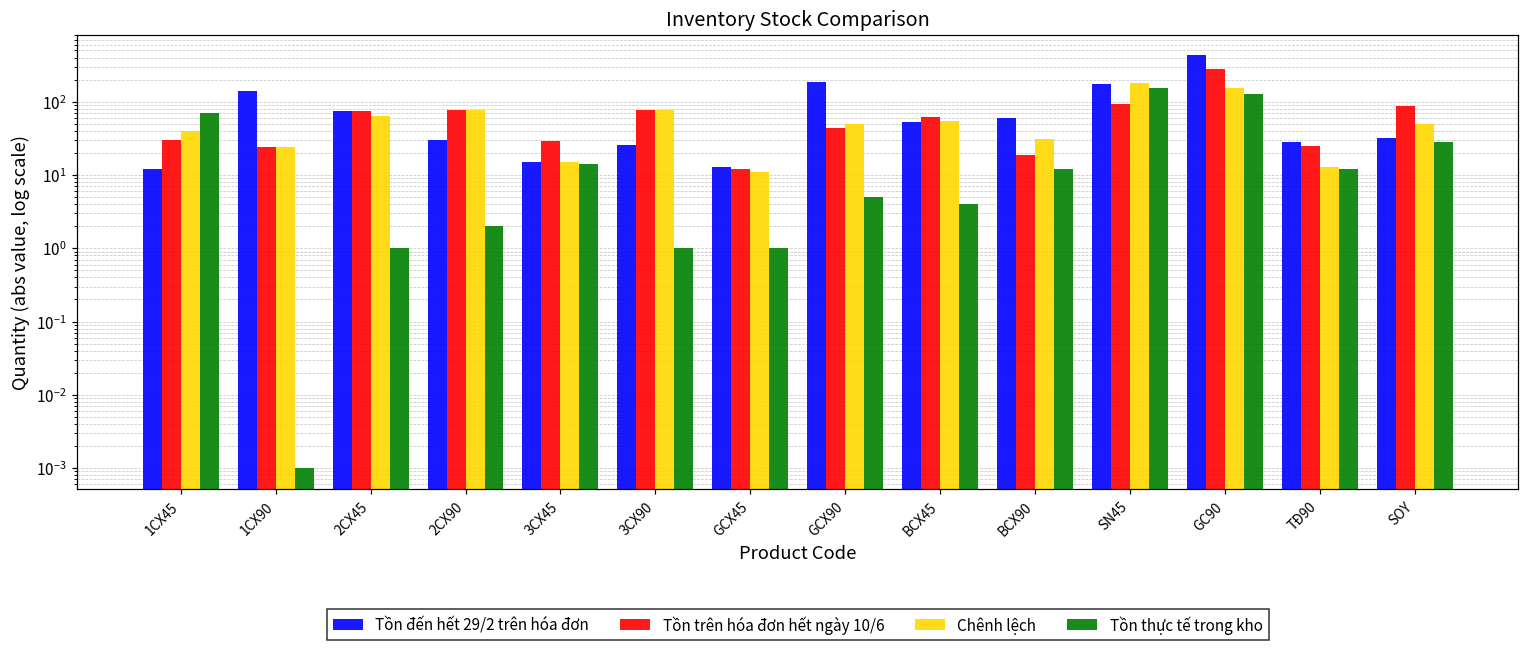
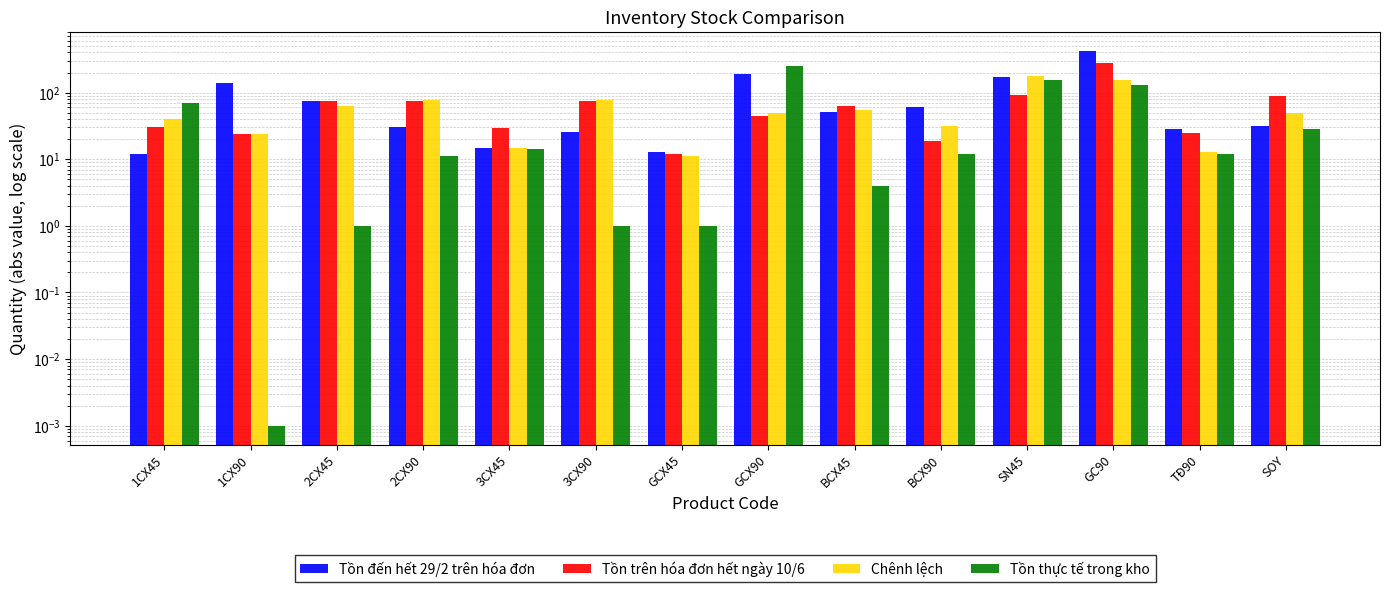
  {
    "Tồn đến hết 29/2 trên hóa đơn": {
      "1CX45": 12,
      "1CX90": 140,
      "2CX45": 80,
      "2CX90": 30,
      "3CX45": 15,
      "3CX90": 26,
      "GCX45": 13,
      "GCX90": 190,
      "BCX45": 50,
      "BCX90": 60,
      "SN45": 170,
      "GC90": 400,
      "TĐ90": 28,
      "SOY": 30
    },
    "Tồn trên hóa đơn hết ngày 10/6": {
      "1CX45": 30,
      "1CX90": 24,
      "2CX45": 70,
      "2CX90": 80,
      "3CX45": 30,
      "3CX90": 80,
      "GCX45": 12,
      "GCX90": 40,
      "BCX45": 60,
      "BCX90": 19,
      "SN45": 90,
      "GC90": 280,
      "TĐ90": 25,
      "SOY": 90
    },
    "Chênh lệch": {
      "1CX45": 40,
      "1CX90": 24,
      "2CX45": 60,
      "2CX90": 80,
      "3CX45": 15,
      "3CX90": 80,
      "GCX45": 11,
      "GCX90": 50,
      "BCX45": 50,
      "BCX90": 30,
      "SN45": 180,
      "GC90": 150,
      "TĐ90": 13,
      "SOY": 50
    },
    "Tồn thực tế trong kho": {
      "1CX45": 70,
      "1CX90": 0.0010,
      "2CX45": 1,
-     "2CX90": 2,
+     "2CX90": 11,
      "3CX45": 14,
      "3CX90": 1,
      "GCX45": 1,
-     "GCX90": 5,
+     "GCX90": 250,
      "BCX45": 4,
      "BCX90": 12,
      "SN45": 150,
      "GC90": 130,
      "TĐ90": 12,
      "SOY": 28
    }
  }
